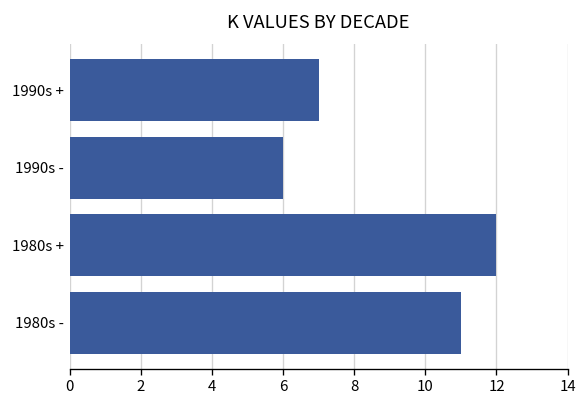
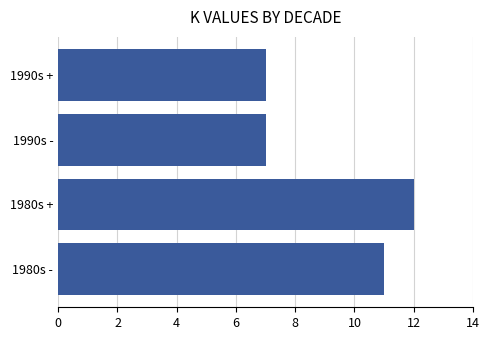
  {
    "1990s +": 7,
-   "1990s -": 6,
+   "1990s -": 7,
    "1980s +": 12,
    "1980s -": 11
  }
